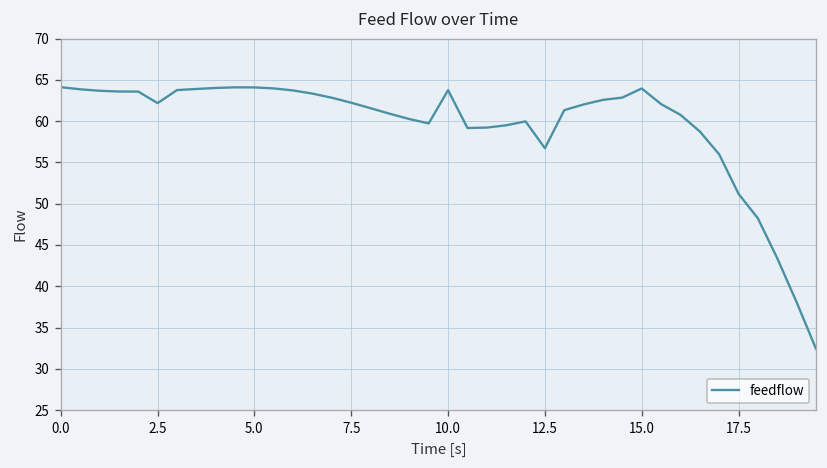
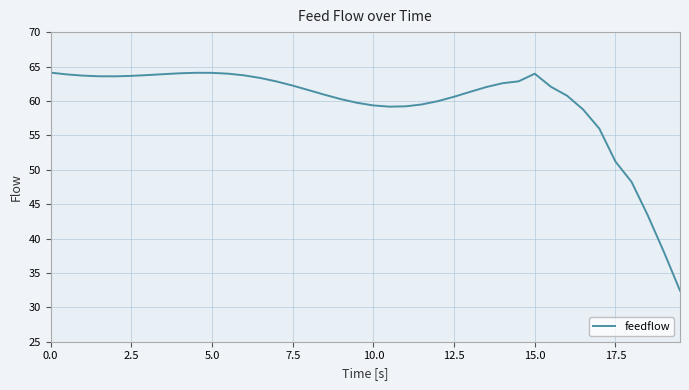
  {
    "0.0": 64,
-   "2.5": 62,
+   "2.5": 64,
    "5.0": 64,
    "7.5": 62,
-   "10.0": 64,
-   "12.5": 57,
+   "10.0": 59,
+   "12.5": 61,
    "15.0": 64,
    "17.5": 51
  }
